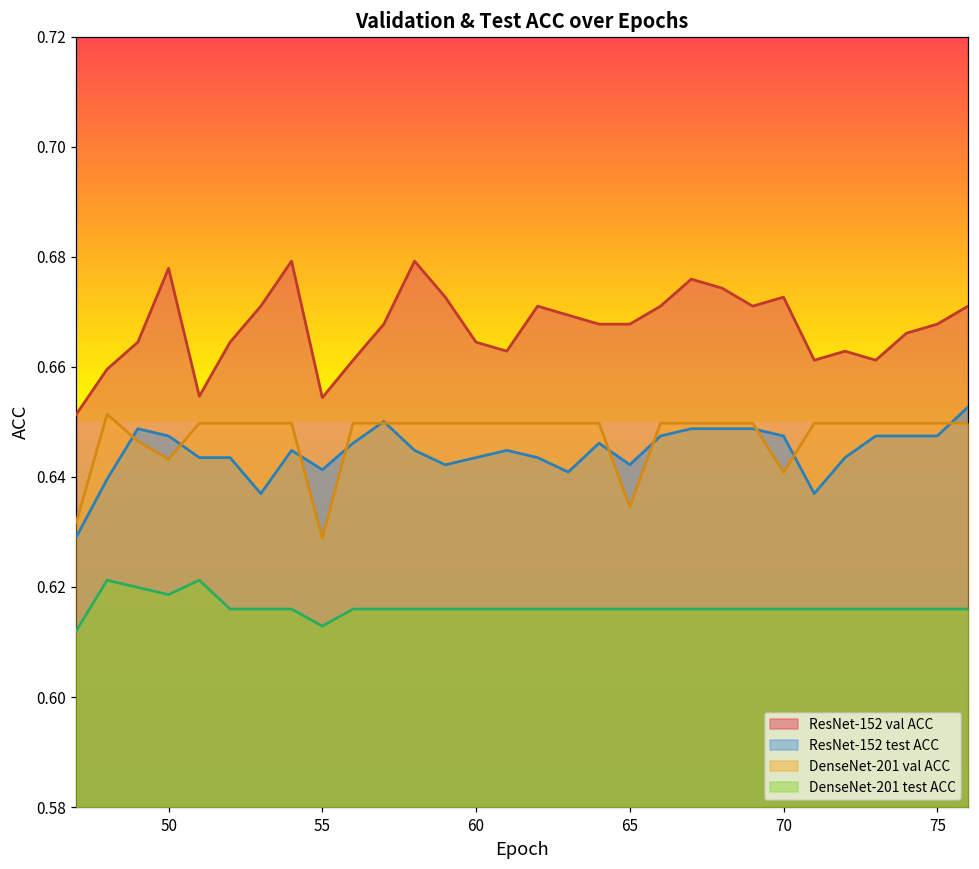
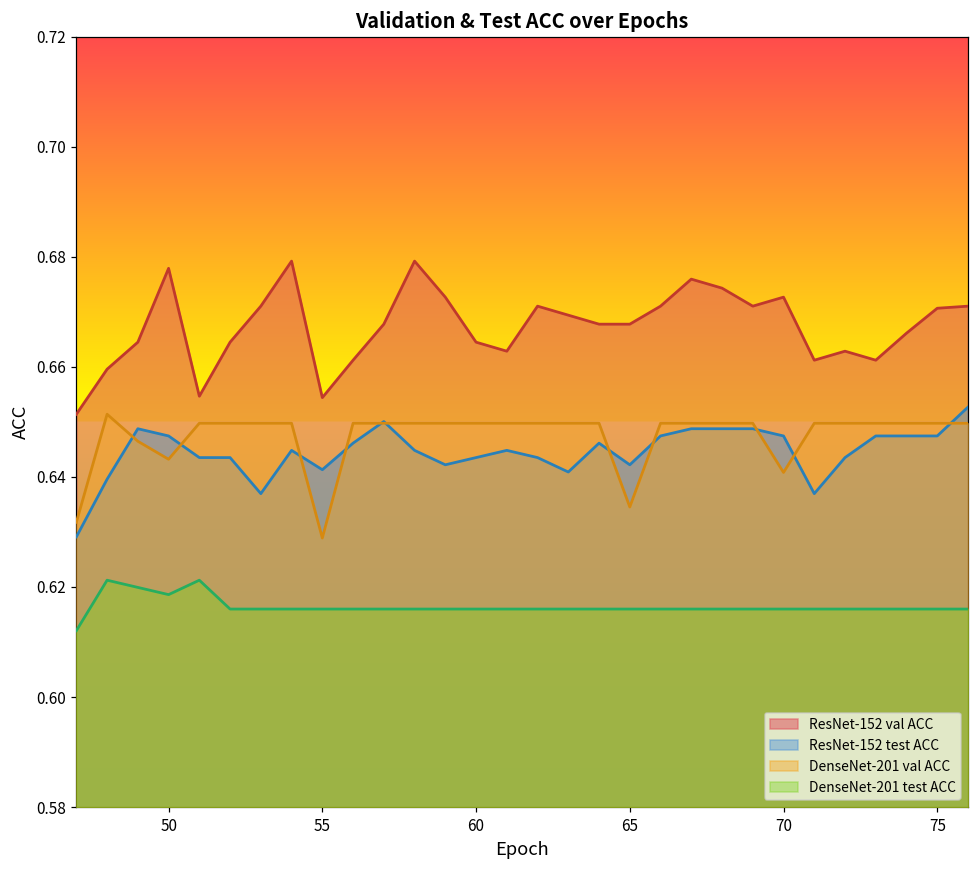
  {
    "ResNet-152 val ACC": {
      "50": 0.678,
      "55": 0.654,
      "60": 0.664,
      "65": 0.668,
      "70": 0.673,
-     "75": 0.668
+     "75": 0.671
    },
    "ResNet-152 test ACC": {
      "50": 0.647,
      "55": 0.641,
      "60": 0.644,
      "65": 0.642,
      "70": 0.647,
      "75": 0.647
    },
    "DenseNet-201 val ACC": {
      "50": 0.643,
      "55": 0.629,
      "60": 0.650,
      "65": 0.635,
      "70": 0.641,
      "75": 0.650
    },
    "DenseNet-201 test ACC": {
      "50": 0.619,
-     "55": 0.613,
+     "55": 0.616,
      "60": 0.616,
      "65": 0.616,
      "70": 0.616,
      "75": 0.616
    }
  }
